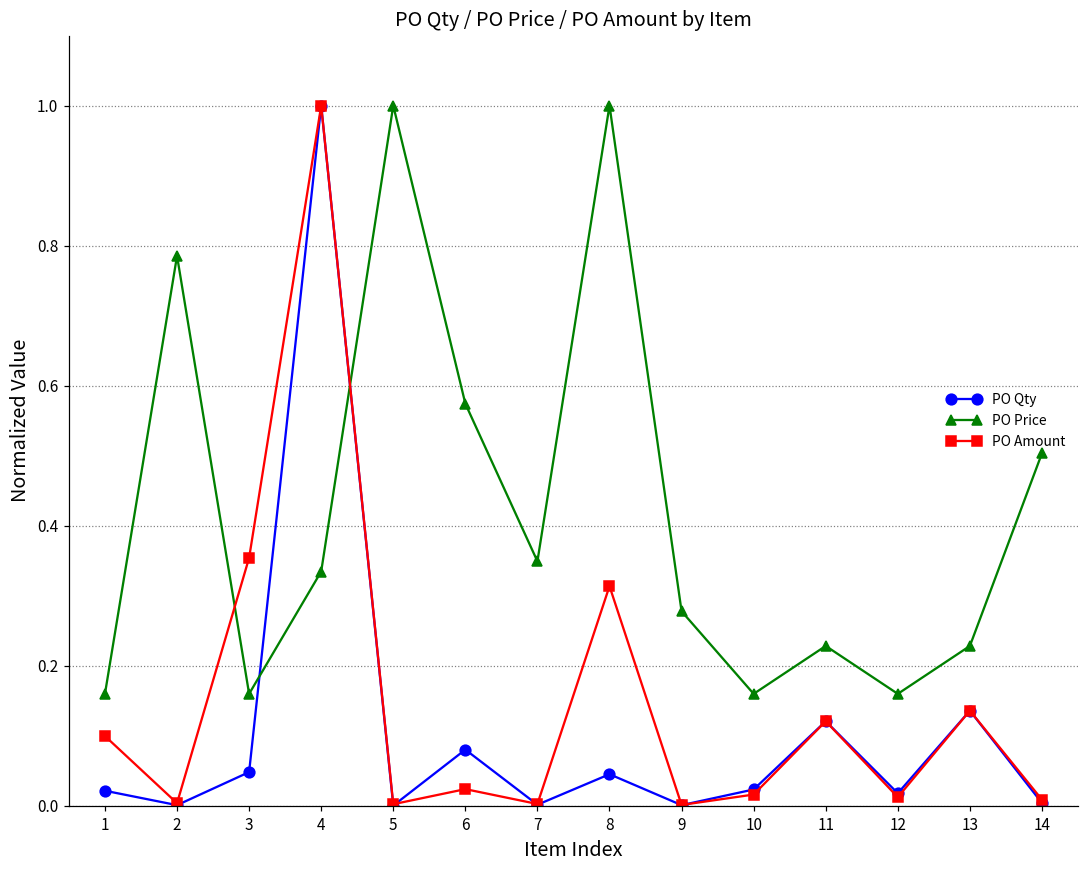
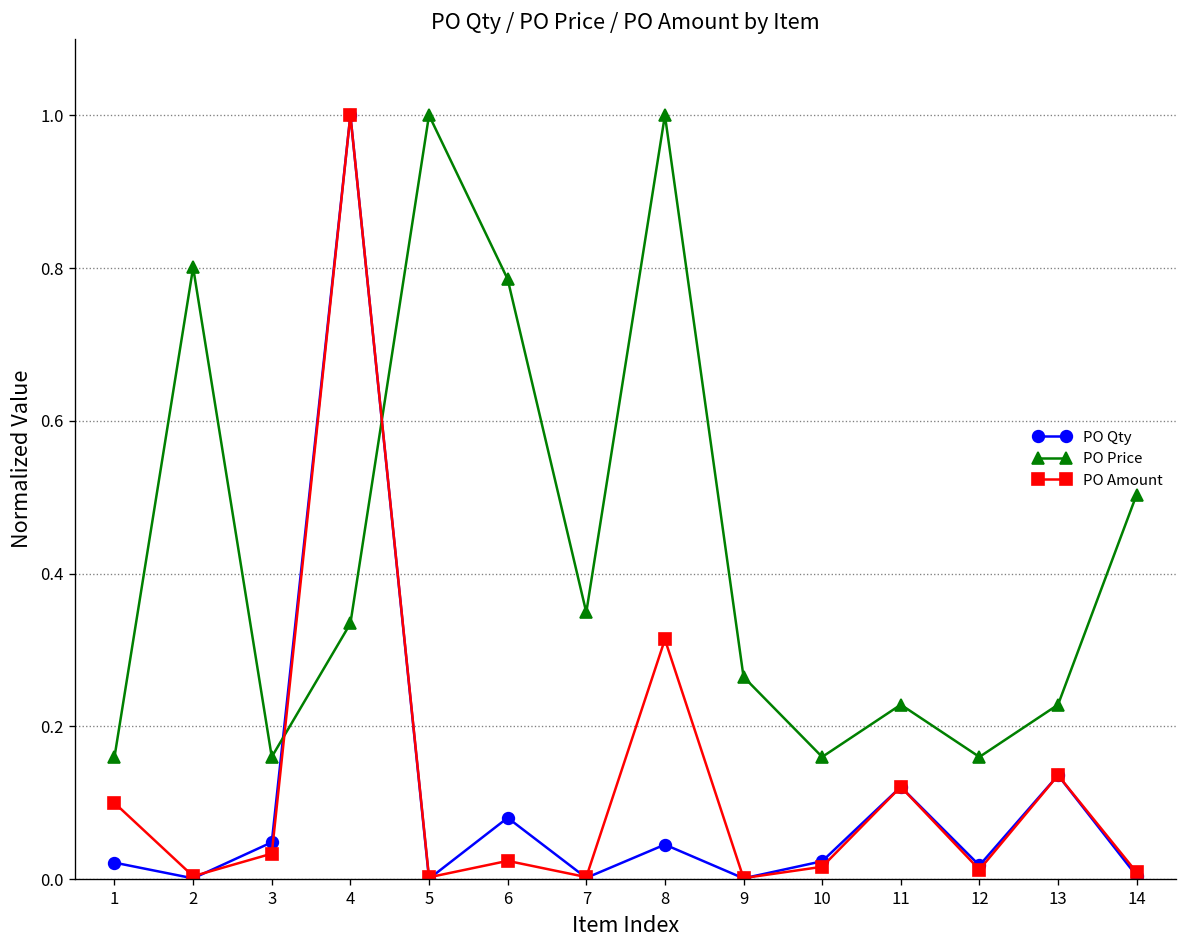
  {
    "PO Qty": {
      "1": 0.02,
      "3": 0.05,
      "6": 0.08,
      "8": 0.05,
      "10": 0.02,
      "12": 0.02,
      "14": 0.00
    },
    "PO Price": {
      "1": 0.16,
-     "2": 0.79,
+     "2": 0.80,
      "3": 0.16,
      "4": 0.33,
      "5": 1.00,
-     "6": 0.57,
+     "6": 0.79,
      "7": 0.35,
      "8": 1.00,
-     "9": 0.28,
+     "9": 0.26,
      "10": 0.16,
      "11": 0.23,
      "12": 0.16,
      "13": 0.23,
      "14": 0.50
    },
    "PO Amount": {
      "1": 0.10,
-     "3": 0.35,
+     "3": 0.03,
      "6": 0.02,
      "8": 0.31,
      "10": 0.02,
      "12": 0.01,
      "14": 0.01
    }
  }
